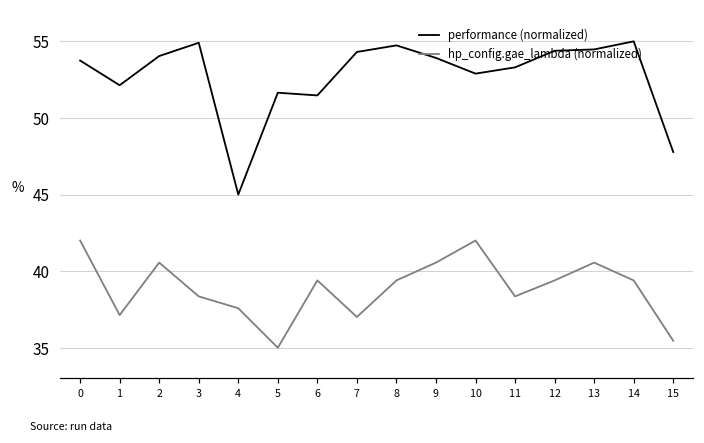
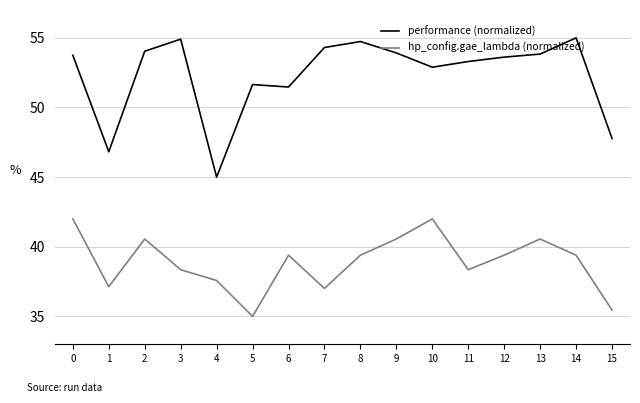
  {
    "performance (normalized)": {
      "0": 53.7,
-     "1": 52.1,
+     "1": 46.8,
      "2": 54.0,
      "3": 54.9,
      "4": 45.0,
      "5": 51.6,
      "6": 51.5,
      "7": 54.3,
      "8": 54.7,
      "9": 53.9,
      "10": 52.9,
      "11": 53.3,
-     "12": 54.4,
-     "13": 54.5,
+     "12": 53.6,
+     "13": 53.8,
      "14": 55.0,
      "15": 47.8
    },
    "hp_config.gae_lambda (normalized)": {
      "0": 42.0,
      "1": 37.1,
      "2": 40.6,
      "3": 38.4,
      "4": 37.6,
      "5": 35.0,
      "6": 39.4,
      "7": 37.0,
      "8": 39.4,
      "9": 40.6,
      "10": 42.0,
      "11": 38.4,
      "12": 39.4,
      "13": 40.6,
      "14": 39.4,
      "15": 35.5
    }
  }
